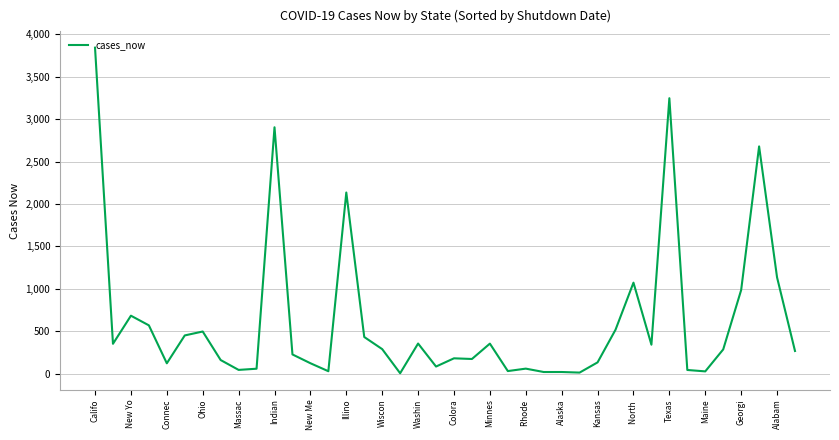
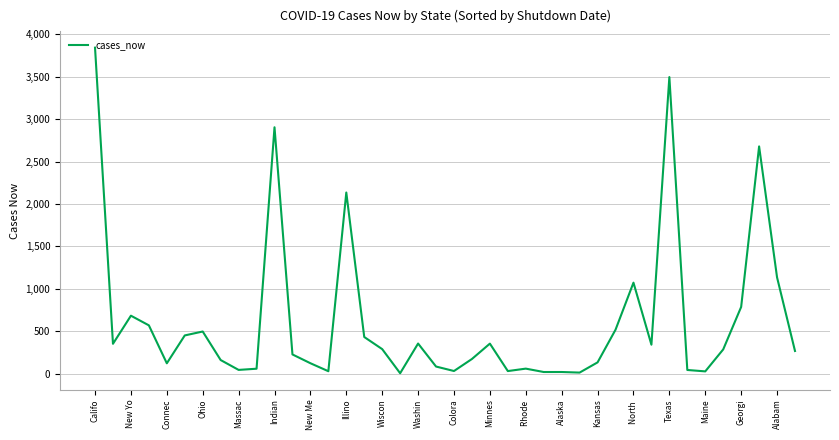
  {
    "Califo": "3,800",
    "New Yo": "700",
    "Connec": "100",
    "Massac": "0",
    "Indian": "2,900",
    "New Me": "100",
    "Illino": "2,100",
    "Wiscon": "300",
    "Washin": "400",
-   "Colora": "200",
+   "Colora": "0",
    "Minnes": "400",
    "Rhode": "100",
    "North": "1,100",
-   "Texas": "3,200",
+   "Texas": "3,500",
    "Maine": "0",
-   "Georgi": "1,000",
+   "Georgi": "800",
    "Alabam": "1,100"
  }
